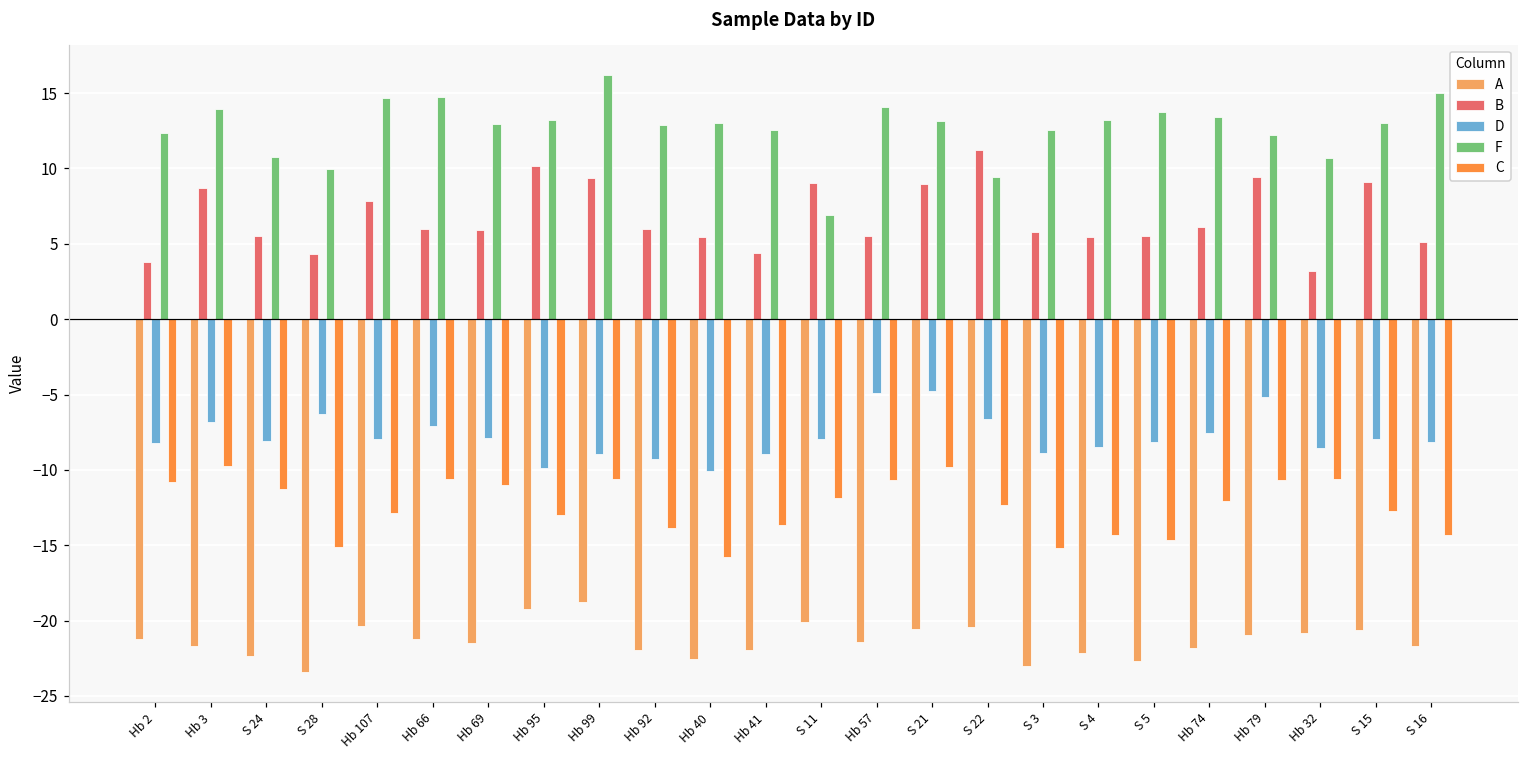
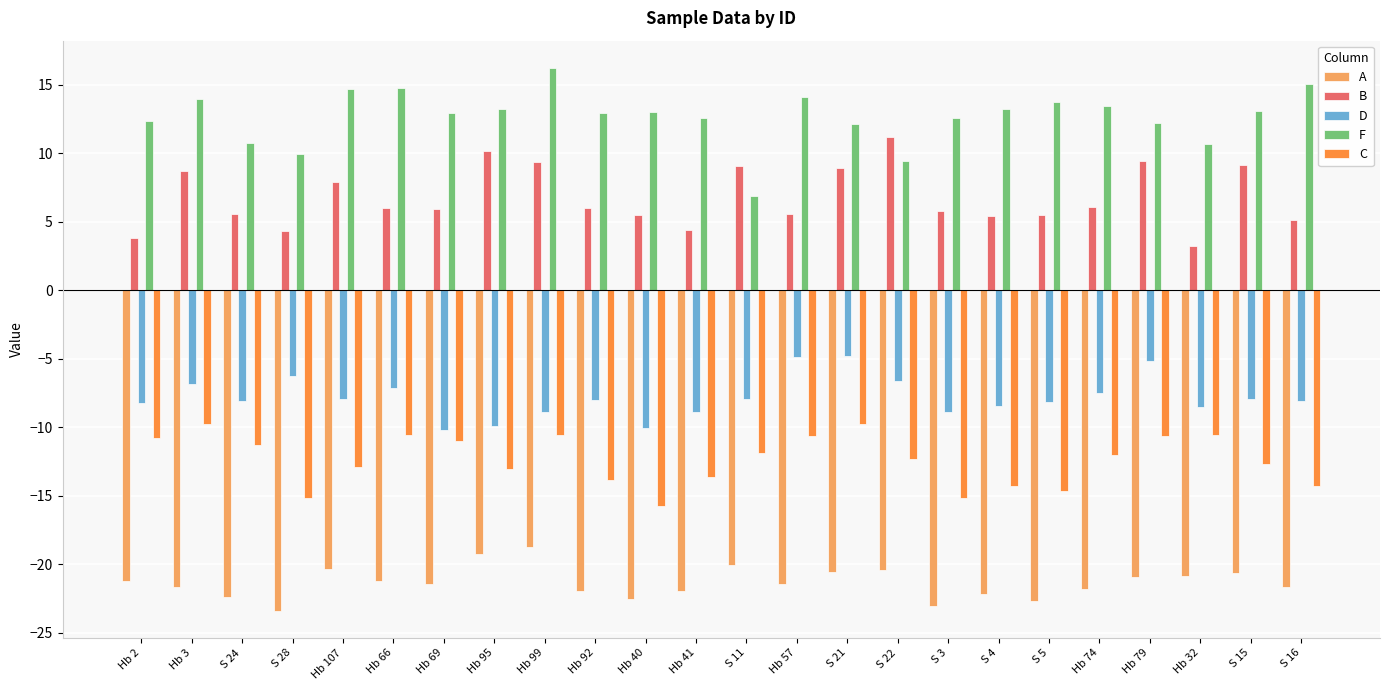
  {
    "B": {
      "Hb 2": 3.8,
      "Hb 3": 8.7,
      "S 24": 5.5,
      "S 28": 4.4,
      "Hb 107": 7.9,
      "Hb 66": 6.0,
      "Hb 69": 5.9,
      "Hb 95": 10.2,
      "Hb 99": 9.4,
      "Hb 92": 6.0,
      "Hb 40": 5.5,
      "Hb 41": 4.4,
      "S 11": 9.1,
      "Hb 57": 5.5,
      "S 21": 9.0,
      "S 22": 11.2,
      "S 3": 5.8,
      "S 4": 5.4,
      "S 5": 5.5,
      "Hb 74": 6.1,
      "Hb 79": 9.4,
      "Hb 32": 3.2,
      "S 15": 9.1,
      "S 16": 5.1
    },
    "D": {
      "Hb 2": -8.2,
      "Hb 3": -6.9,
      "S 24": -8.1,
      "S 28": -6.3,
      "Hb 107": -8.0,
      "Hb 66": -7.1,
-     "Hb 69": -7.9,
+     "Hb 69": -10.2,
      "Hb 95": -9.9,
      "Hb 99": -8.9,
-     "Hb 92": -9.3,
+     "Hb 92": -8.0,
      "Hb 40": -10.1,
      "Hb 41": -8.9,
      "S 11": -8.0,
      "Hb 57": -4.9,
      "S 21": -4.8,
      "S 22": -6.6,
      "S 3": -8.9,
      "S 4": -8.5,
      "S 5": -8.1,
      "Hb 74": -7.5,
      "Hb 79": -5.1,
      "Hb 32": -8.5,
      "S 15": -8.0,
      "S 16": -8.1
    },
    "F": {
      "Hb 2": 12.3,
      "Hb 3": 14.0,
      "S 24": 10.8,
      "S 28": 10.0,
      "Hb 107": 14.7,
      "Hb 66": 14.8,
      "Hb 69": 12.9,
      "Hb 95": 13.2,
      "Hb 99": 16.2,
      "Hb 92": 12.9,
      "Hb 40": 13.0,
      "Hb 41": 12.6,
      "S 11": 6.9,
      "Hb 57": 14.1,
-     "S 21": 13.2,
+     "S 21": 12.2,
      "S 22": 9.4,
      "S 3": 12.5,
      "S 4": 13.2,
      "S 5": 13.7,
      "Hb 74": 13.4,
      "Hb 79": 12.2,
      "Hb 32": 10.7,
      "S 15": 13.1,
      "S 16": 15.0
    }
  }
